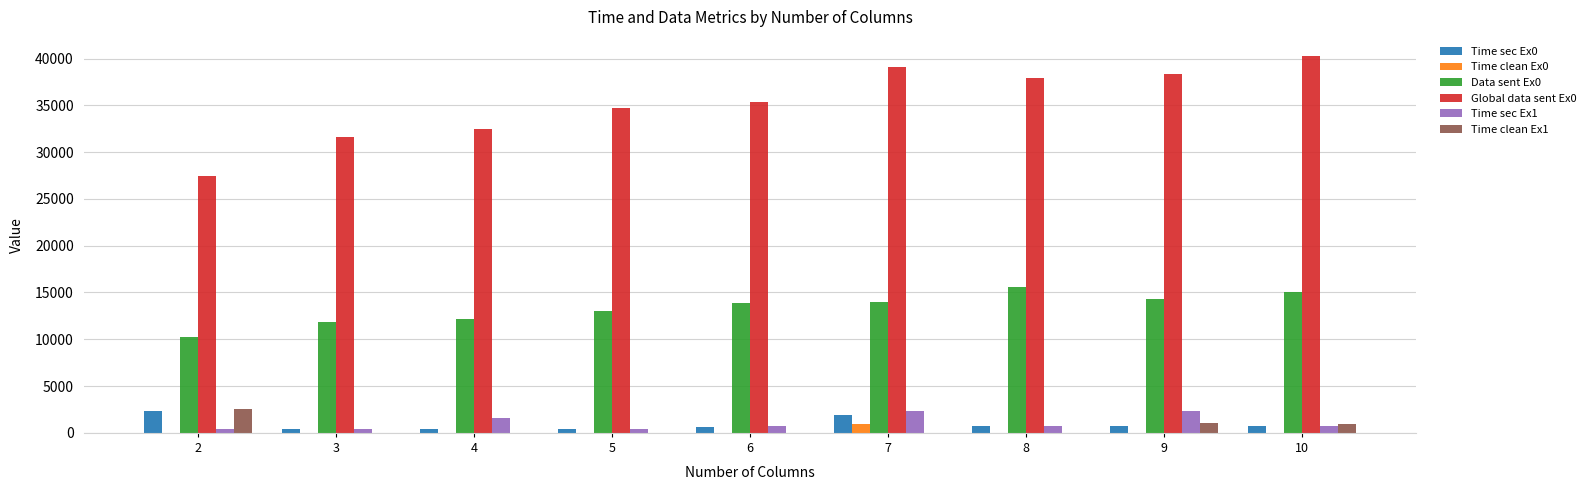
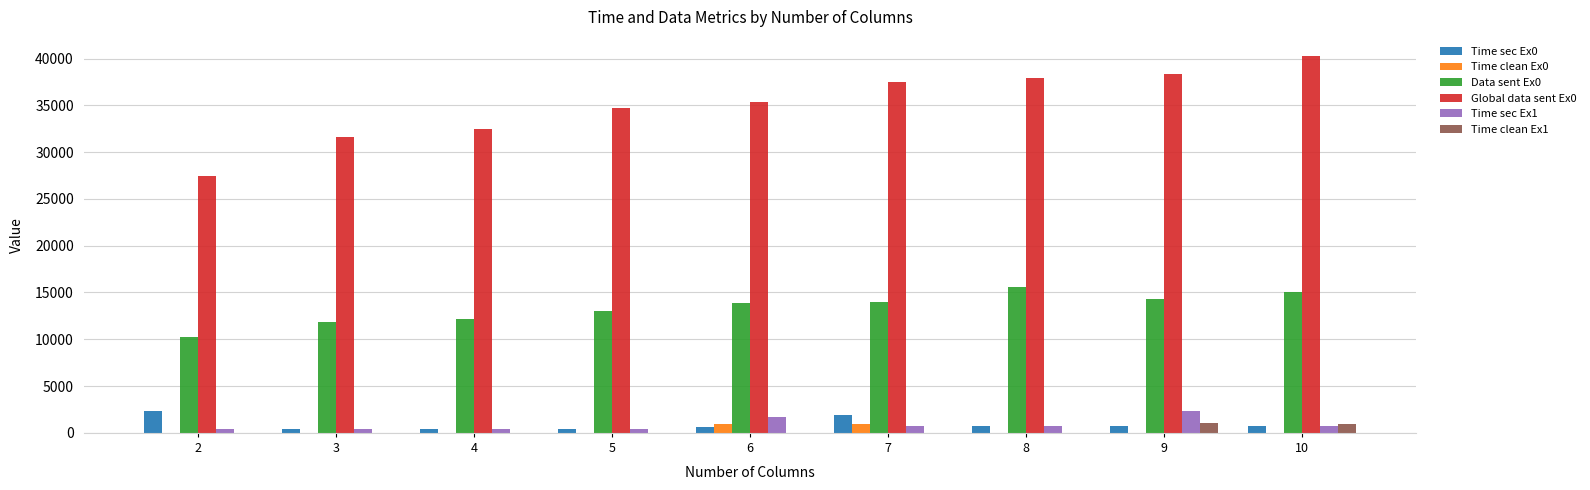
  {
    "Time sec Ex0": {
      "2": 2000,
      "3": 0,
      "4": 0,
      "5": 0,
      "6": 1000,
      "7": 2000,
      "8": 1000,
      "9": 1000,
      "10": 1000
    },
    "Time clean Ex0": {
-     "6": 0,
+     "6": 1000,
      "7": 1000
    },
    "Data sent Ex0": {
      "2": 10000,
      "3": 12000,
      "4": 12000,
      "5": 13000,
      "6": 14000,
      "7": 14000,
      "8": 16000,
      "9": 14000,
      "10": 15000
    },
    "Global data sent Ex0": {
      "2": 27000,
      "3": 32000,
      "4": 32000,
      "5": 35000,
      "6": 35000,
-     "7": 39000,
+     "7": 37000,
      "8": 38000,
      "9": 38000,
      "10": 40000
    },
    "Time sec Ex1": {
      "2": 0,
      "3": 0,
-     "4": 2000,
+     "4": 0,
      "5": 0,
-     "6": 1000,
-     "7": 2000,
+     "6": 2000,
+     "7": 1000,
      "8": 1000,
      "9": 2000,
      "10": 1000
    },
    "Time clean Ex1": {
-     "2": 3000,
+     "2": 0,
      "9": 1000,
      "10": 1000
    }
  }
